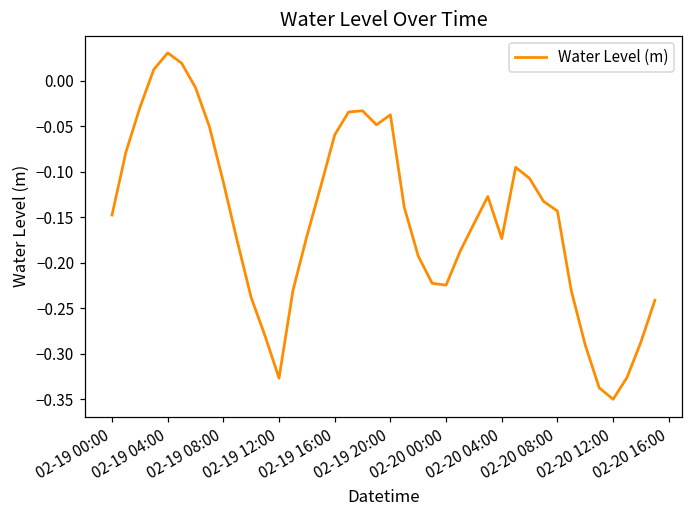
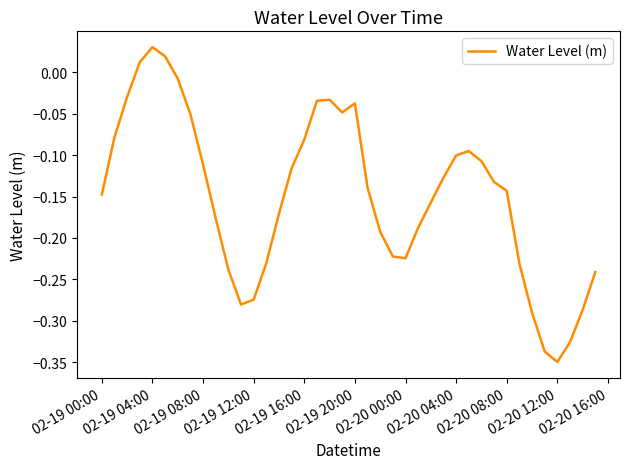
  {
    "02-19 00:00": -0.15,
    "02-19 04:00": 0.03,
    "02-19 08:00": -0.11,
-   "02-19 12:00": -0.33,
-   "02-19 16:00": -0.06,
+   "02-19 12:00": -0.27,
+   "02-19 16:00": -0.08,
    "02-19 20:00": -0.04,
    "02-20 00:00": -0.22,
-   "02-20 04:00": -0.17,
+   "02-20 04:00": -0.10,
    "02-20 08:00": -0.14,
    "02-20 12:00": -0.35
  }
